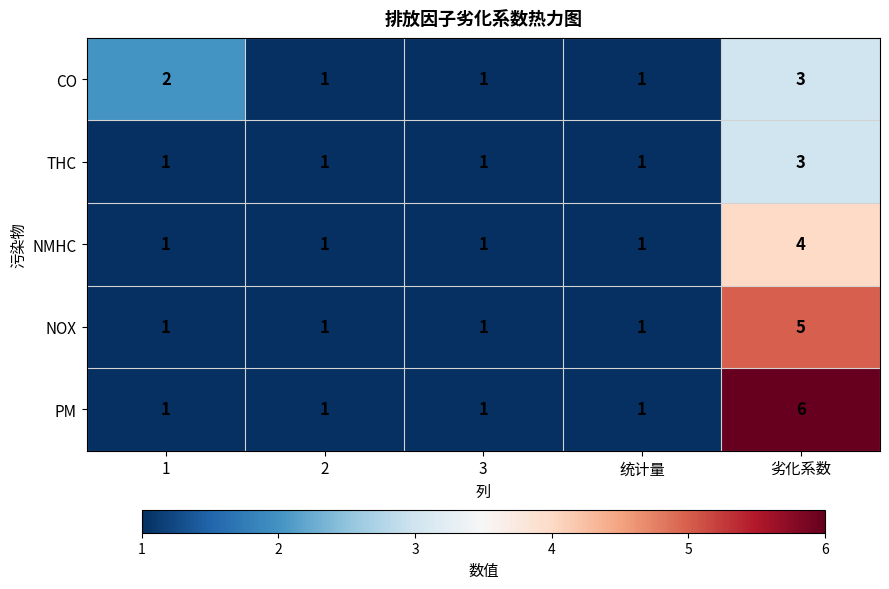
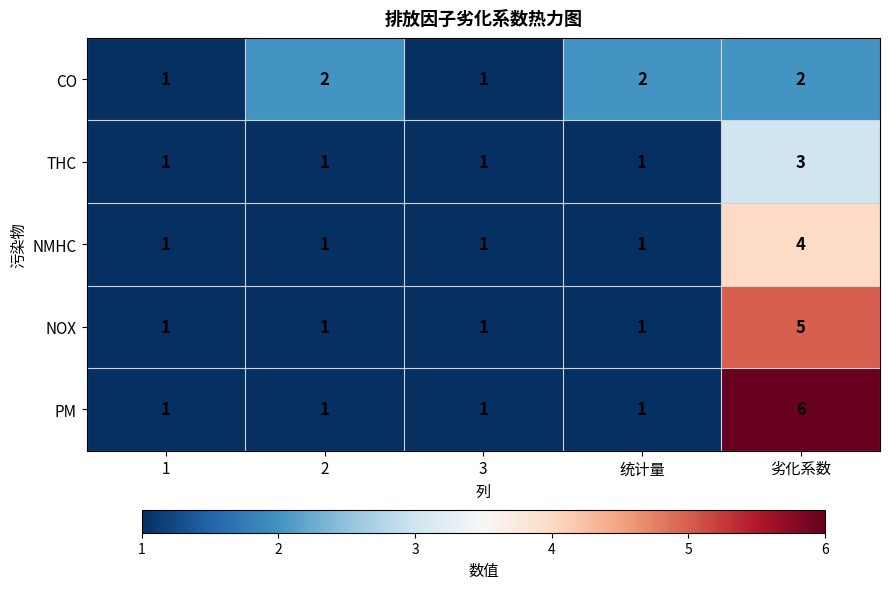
  {
    "CO": {
-     "1": 2,
-     "2": 1,
+     "1": 1,
+     "2": 2,
      "3": 1,
-     "统计量": 1,
-     "劣化系数": 3
+     "统计量": 2,
+     "劣化系数": 2
    },
    "THC": {
      "1": 1,
      "2": 1,
      "3": 1,
      "统计量": 1,
      "劣化系数": 3
    },
    "NMHC": {
      "1": 1,
      "2": 1,
      "3": 1,
      "统计量": 1,
      "劣化系数": 4
    },
    "NOX": {
      "1": 1,
      "2": 1,
      "3": 1,
      "统计量": 1,
      "劣化系数": 5
    },
    "PM": {
      "1": 1,
      "2": 1,
      "3": 1,
      "统计量": 1,
      "劣化系数": 6
    }
  }
